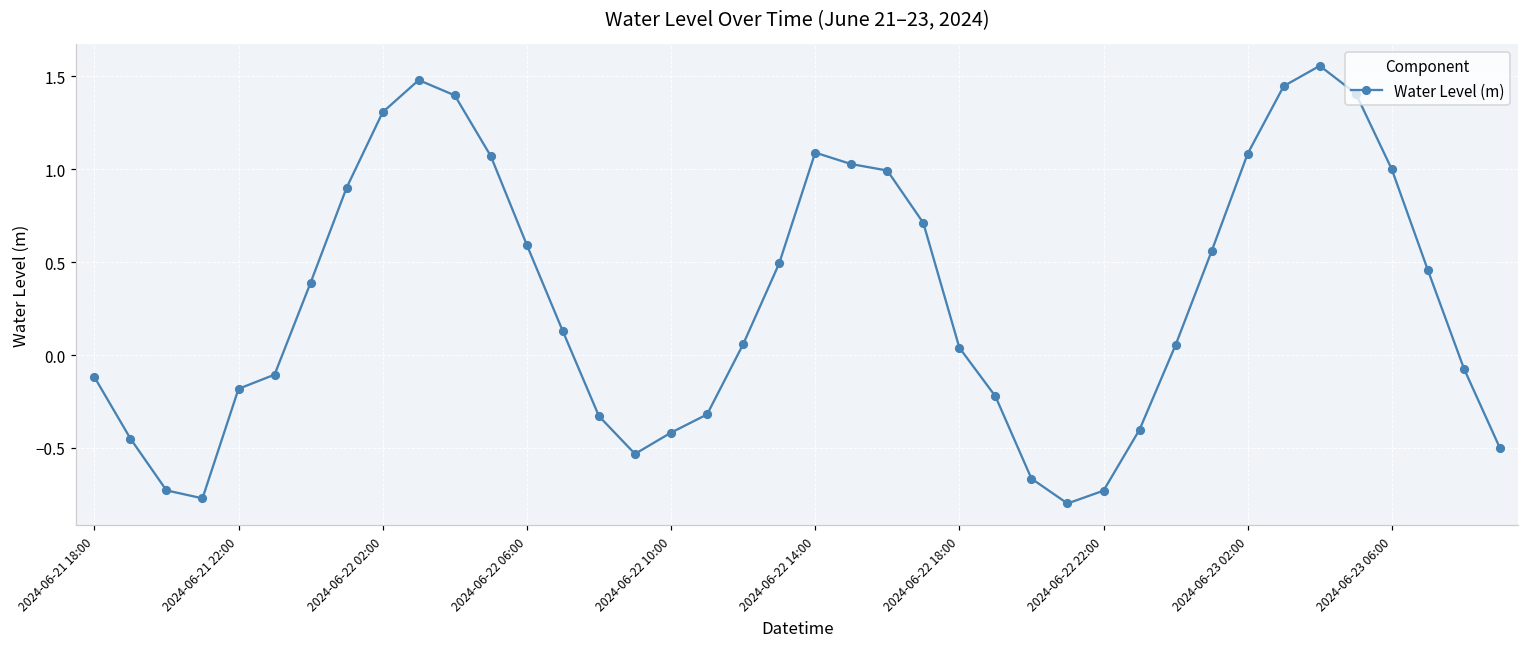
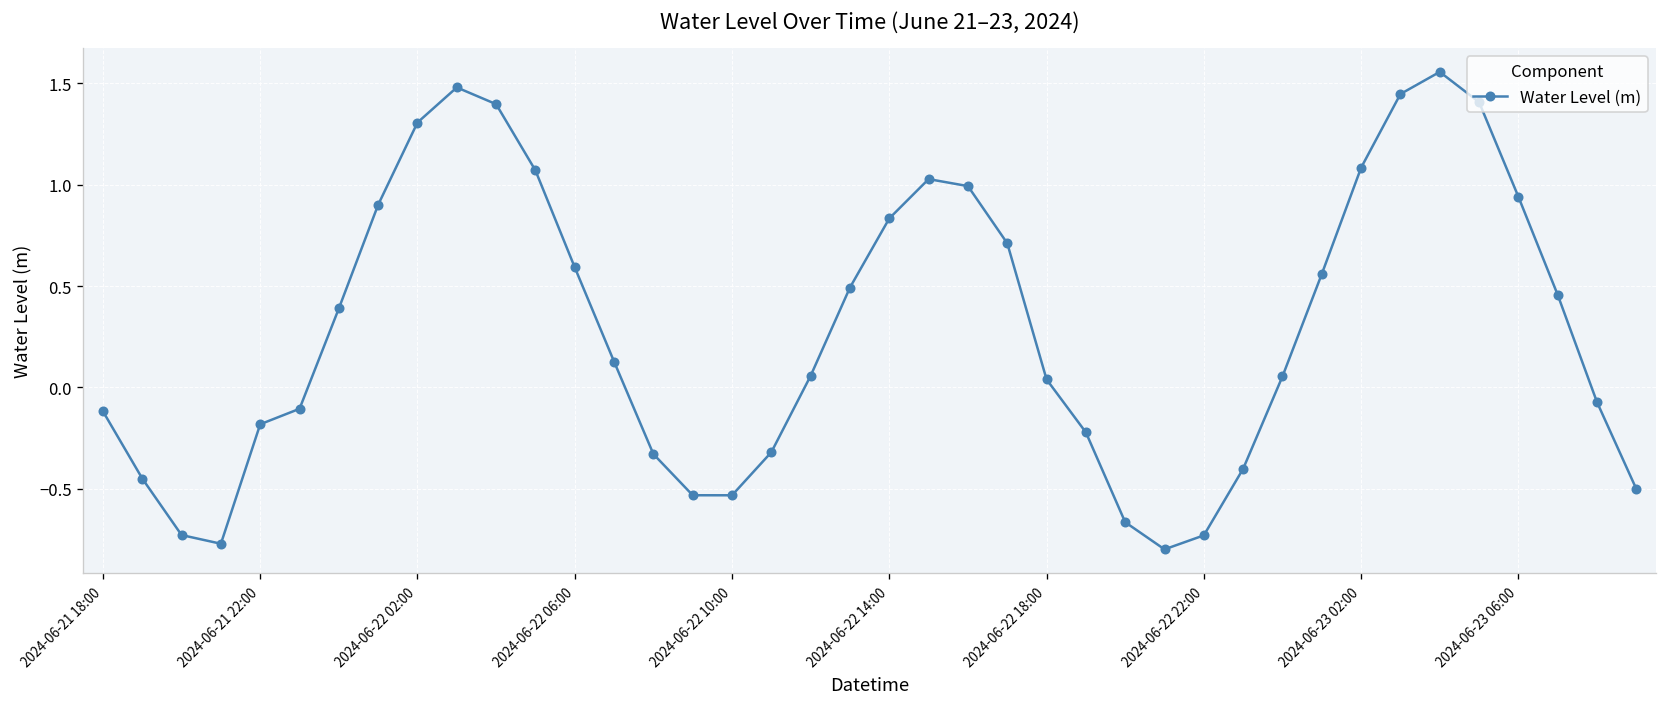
  {
    "2024-06-21 18:00": -0.12,
    "2024-06-21 22:00": -0.18,
    "2024-06-22 02:00": 1.31,
    "2024-06-22 06:00": 0.59,
-   "2024-06-22 10:00": -0.42,
-   "2024-06-22 14:00": 1.09,
+   "2024-06-22 10:00": -0.53,
+   "2024-06-22 14:00": 0.83,
    "2024-06-22 18:00": 0.04,
    "2024-06-22 22:00": -0.73,
    "2024-06-23 02:00": 1.08,
-   "2024-06-23 06:00": 1.00
+   "2024-06-23 06:00": 0.94
  }
